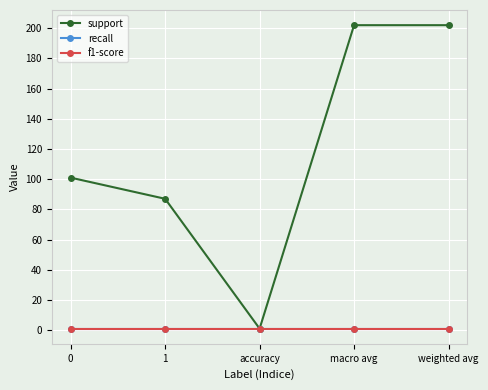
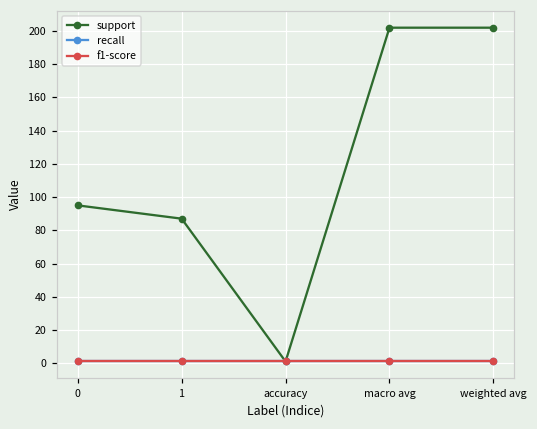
  {
    "support": {
-     "0": 101,
+     "0": 95,
      "1": 87,
      "macro avg": 202,
      "weighted avg": 202
    },
    "f1-score": {
      "0": 1,
      "1": 1,
      "macro avg": 1,
      "weighted avg": 1
    }
  }
